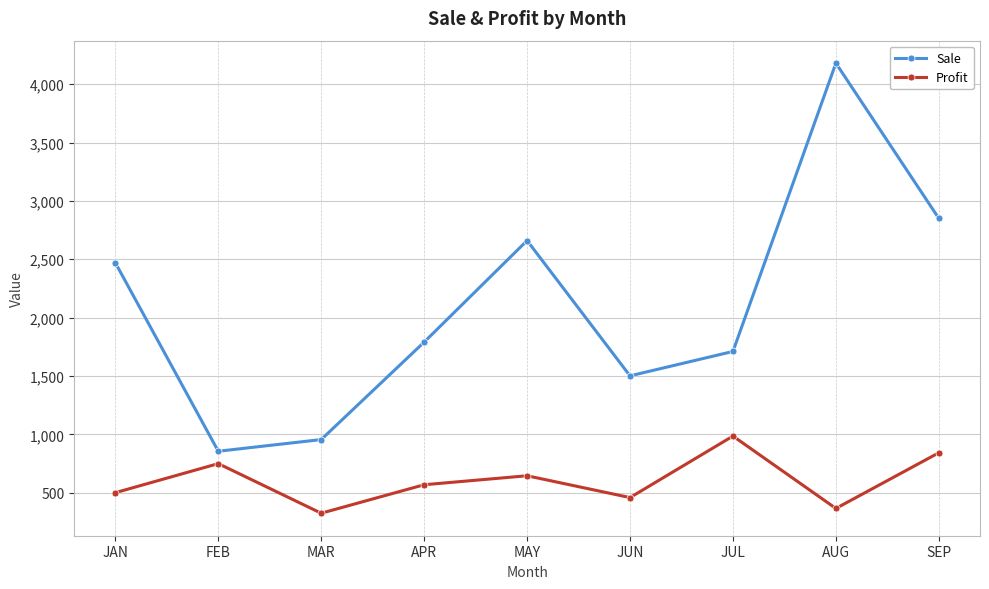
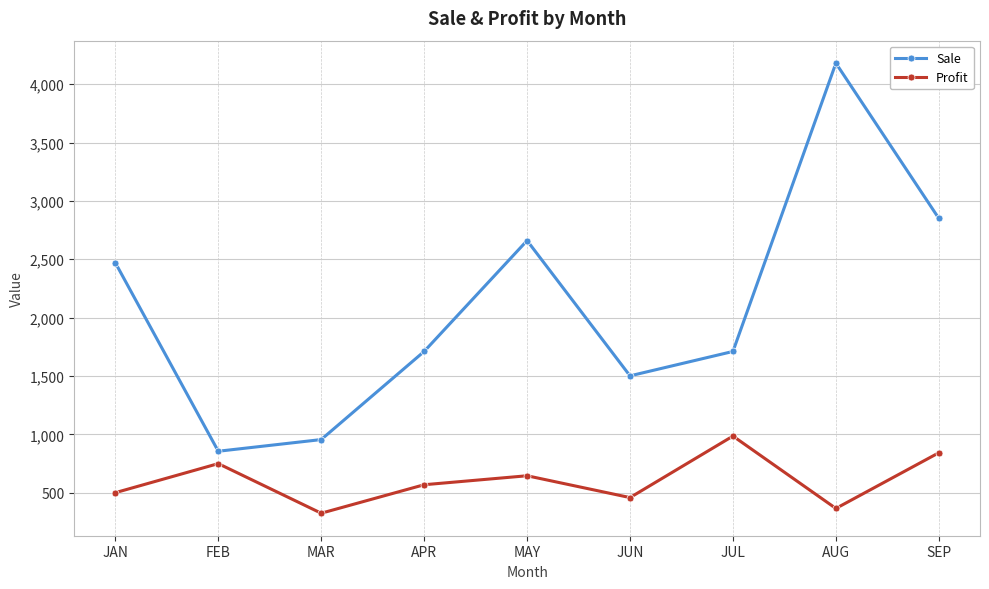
  {
    "Sale": {
      "JAN": "2,470",
      "FEB": "860",
      "MAR": "960",
-     "APR": "1,790",
+     "APR": "1,710",
      "MAY": "2,660",
      "JUN": "1,500",
      "JUL": "1,710",
      "AUG": "4,180",
      "SEP": "2,850"
    },
    "Profit": {
      "JAN": "500",
      "FEB": "750",
      "MAR": "320",
      "APR": "570",
      "MAY": "650",
      "JUN": "460",
      "JUL": "990",
      "AUG": "370",
      "SEP": "840"
    }
  }
